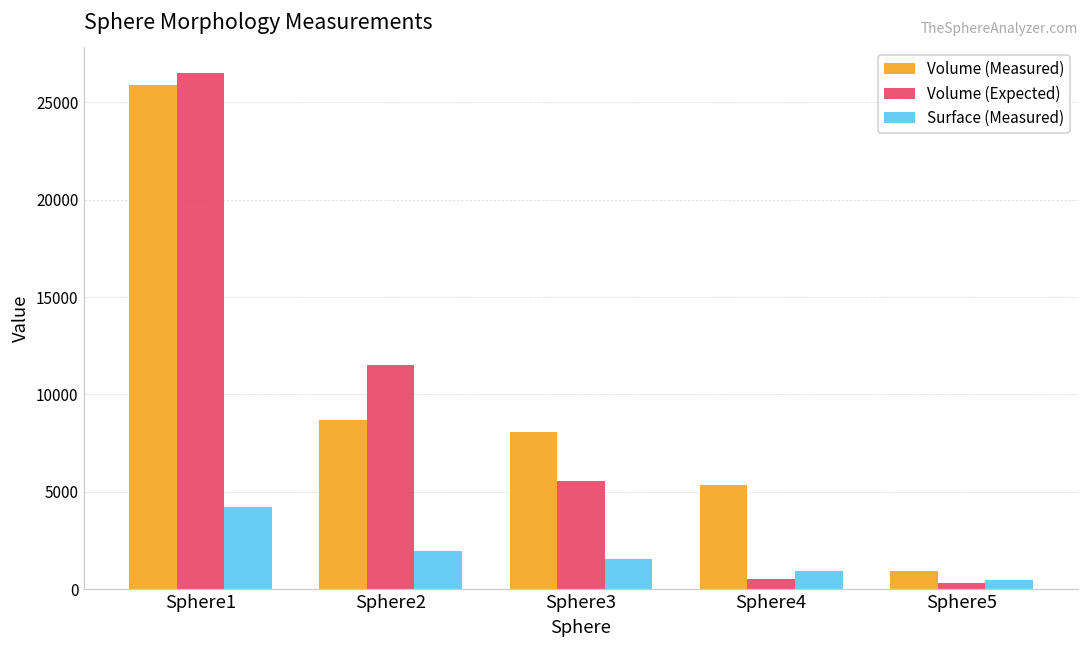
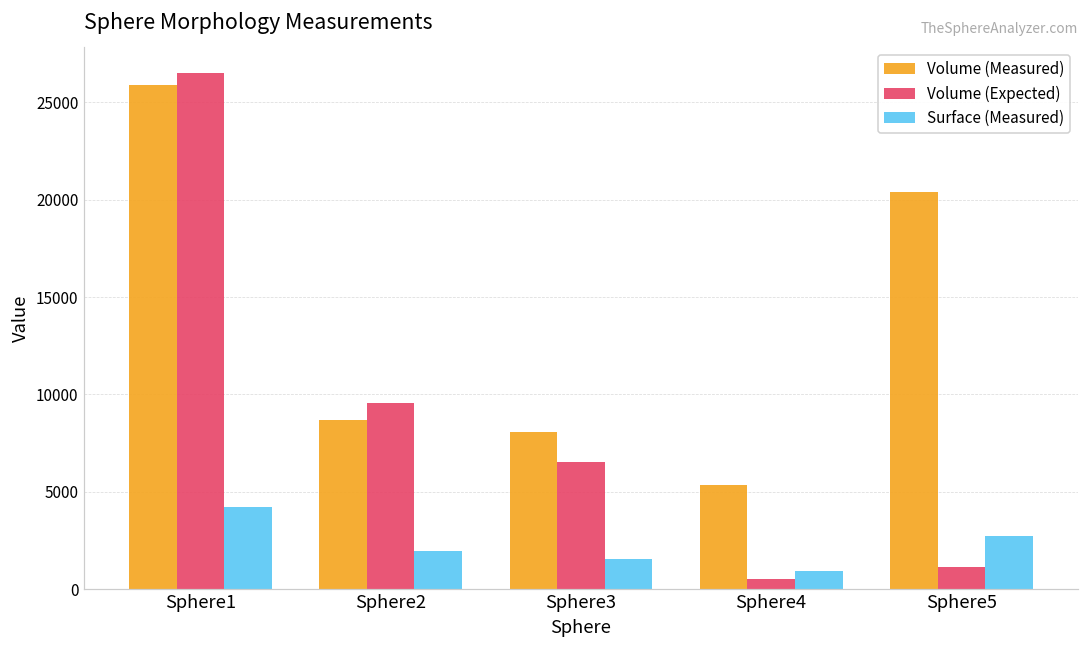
  {
    "Volume (Measured)": {
      "Sphere1": 25900,
      "Sphere2": 8700,
      "Sphere3": 8100,
      "Sphere4": 5300,
-     "Sphere5": 1000
+     "Sphere5": 20400
    },
    "Volume (Expected)": {
      "Sphere1": 26500,
-     "Sphere2": 11500,
-     "Sphere3": 5600,
+     "Sphere2": 9600,
+     "Sphere3": 6600,
      "Sphere4": 500,
-     "Sphere5": 300
+     "Sphere5": 1200
    },
    "Surface (Measured)": {
      "Sphere1": 4200,
      "Sphere2": 1900,
      "Sphere3": 1500,
      "Sphere4": 1000,
-     "Sphere5": 500
+     "Sphere5": 2700
    }
  }
